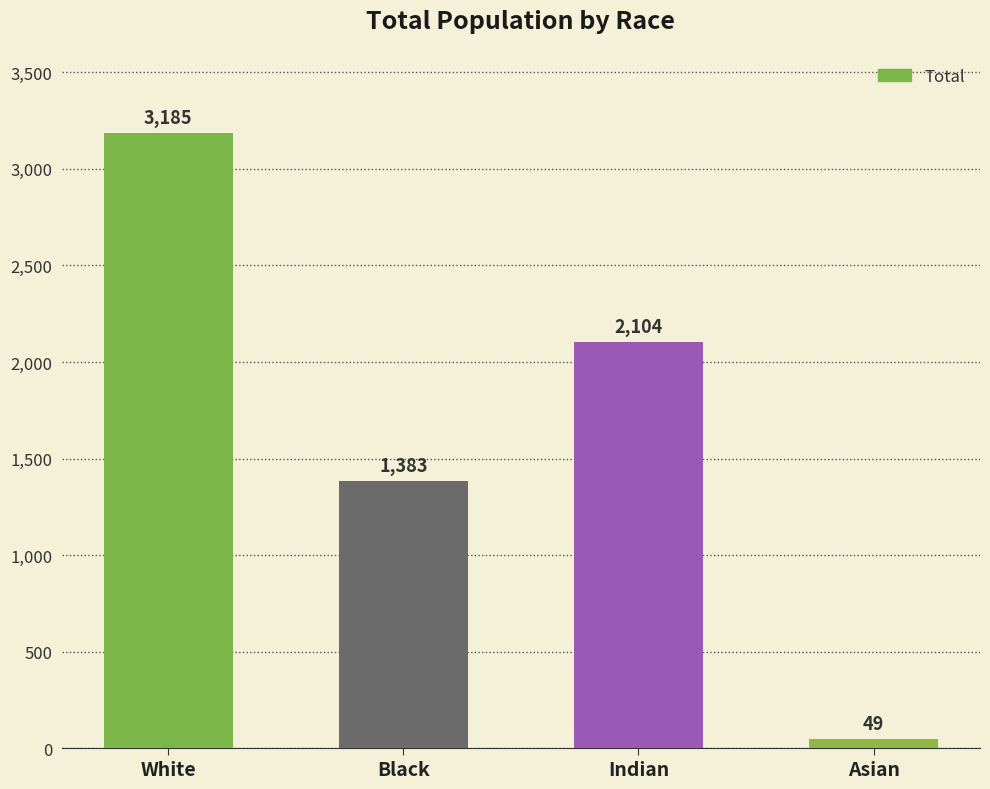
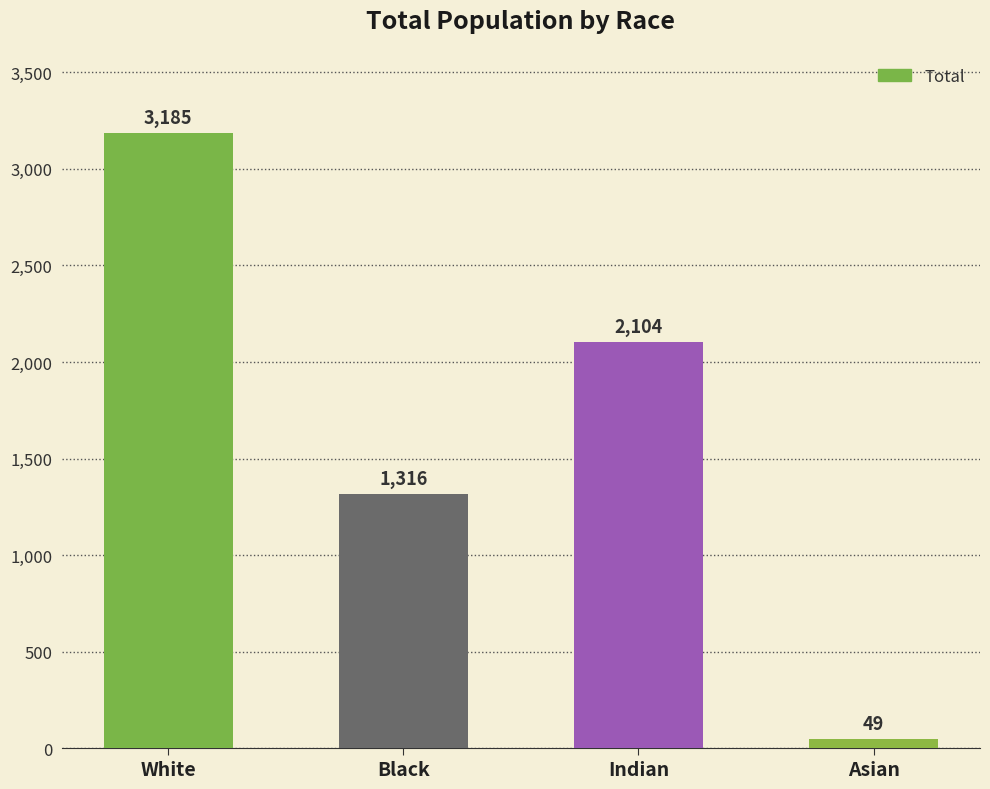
  {
    "White": "3,185",
-   "Black": "1,383",
+   "Black": "1,316",
    "Indian": "2,104",
    "Asian": "49"
  }
